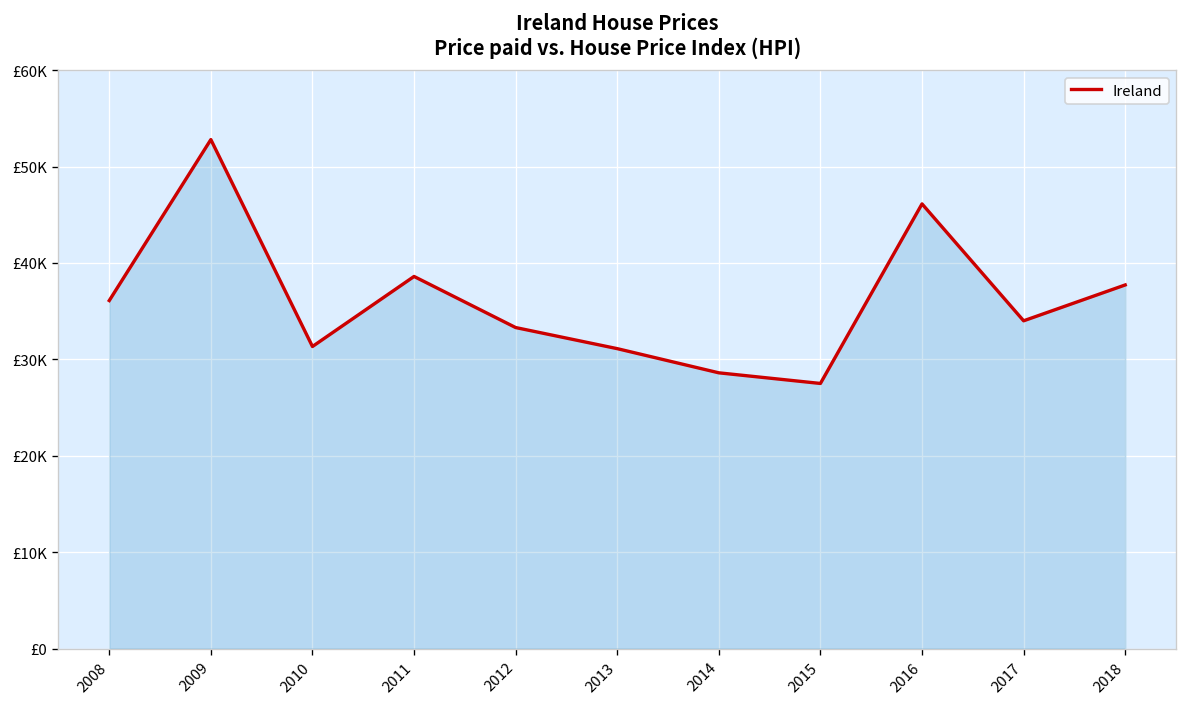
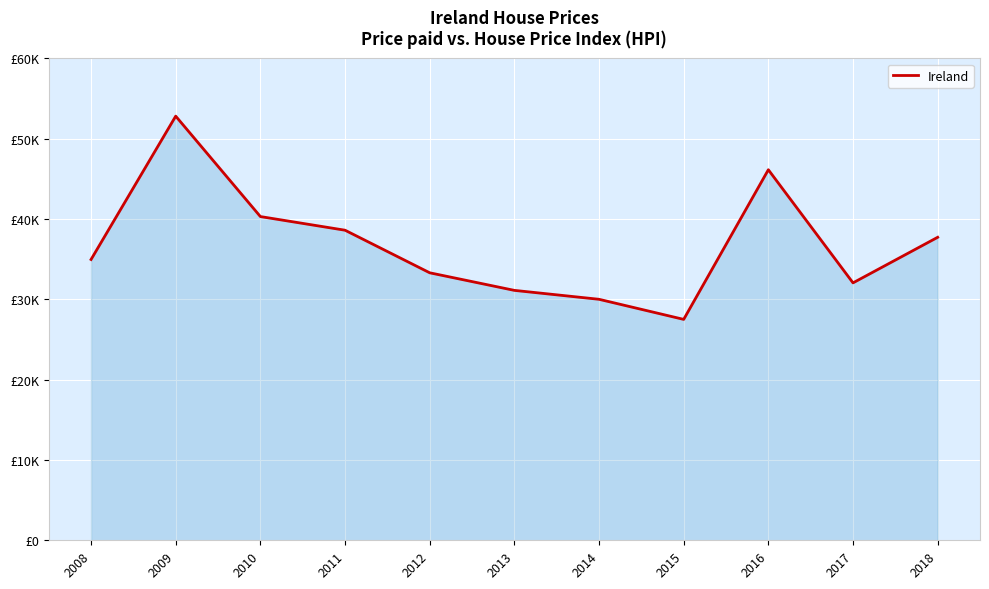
  {
-   "2008": "£36000",
+   "2008": "£35000",
    "2009": "£53000",
-   "2010": "£31000",
+   "2010": "£40000",
    "2011": "£39000",
    "2012": "£33000",
    "2013": "£31000",
-   "2014": "£29000",
+   "2014": "£30000",
    "2015": "£28000",
    "2016": "£46000",
-   "2017": "£34000",
+   "2017": "£32000",
    "2018": "£38000"
  }
